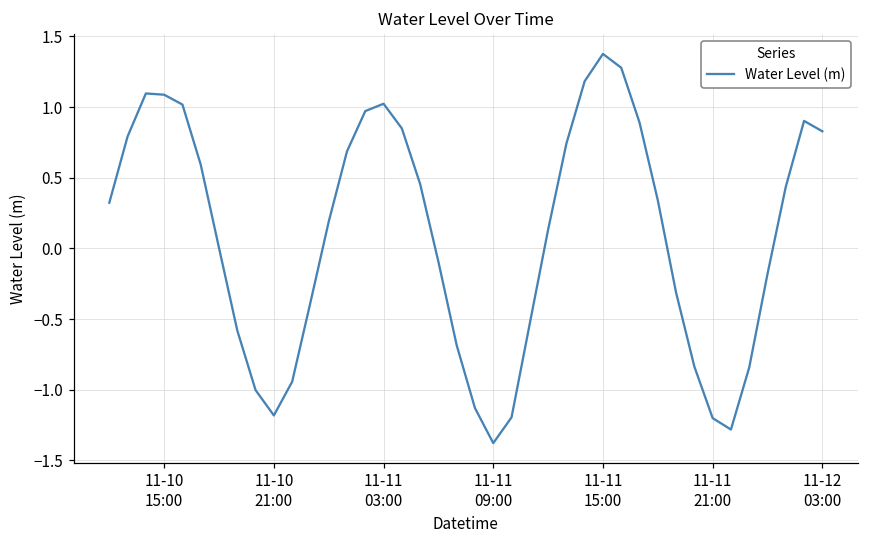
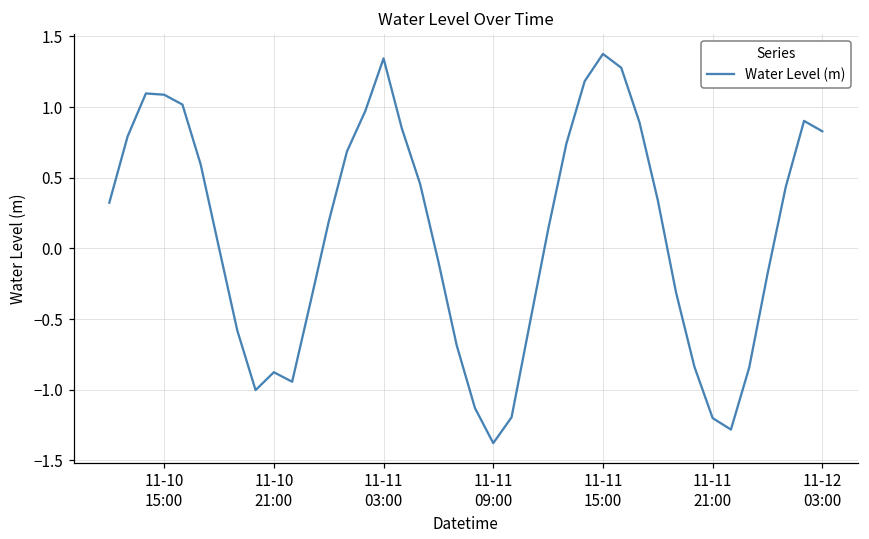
  {
    "11-10 15:00": 1.09,
-   "11-10 21:00": -1.18,
-   "11-11 03:00": 1.02,
+   "11-10 21:00": -0.88,
+   "11-11 03:00": 1.34,
    "11-11 09:00": -1.38,
    "11-11 15:00": 1.38,
    "11-11 21:00": -1.20,
    "11-12 03:00": 0.83
  }
